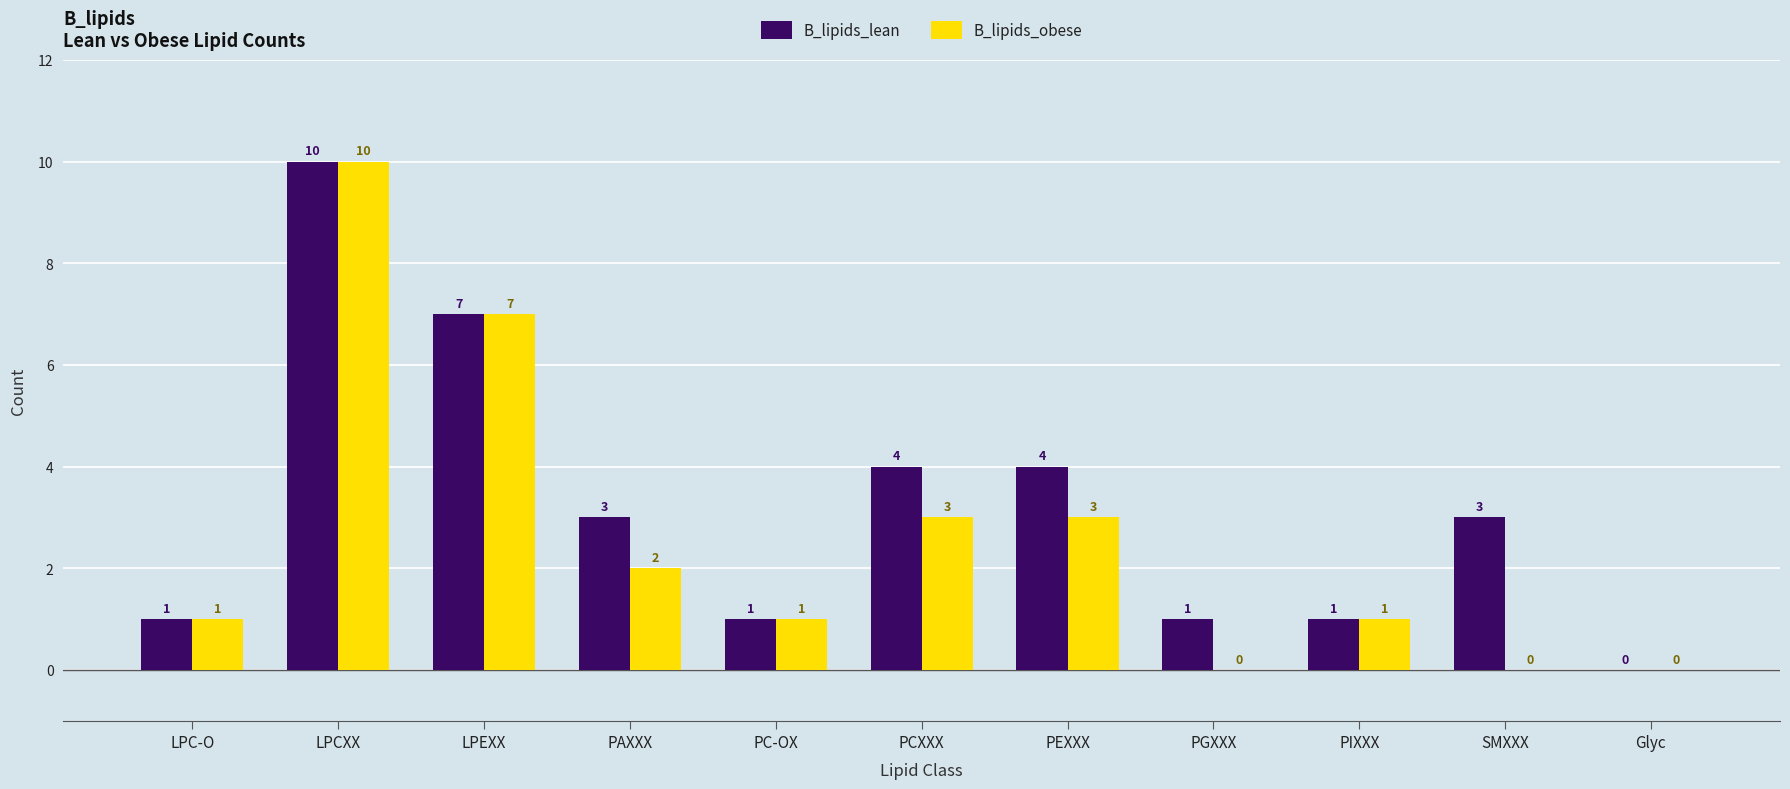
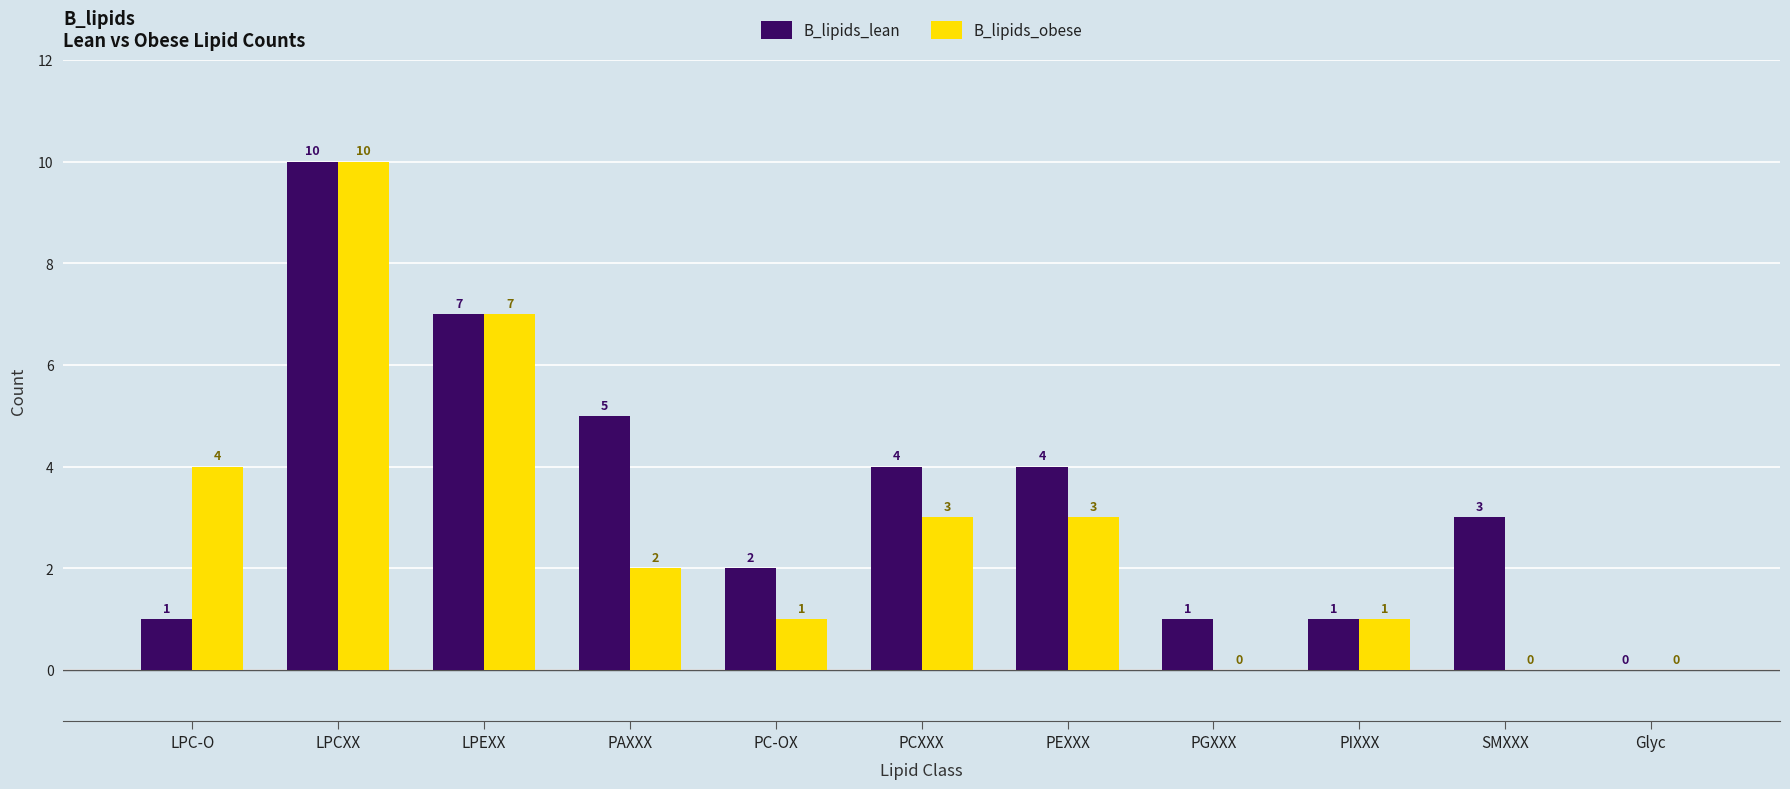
  {
    "B_lipids_lean": {
      "LPC-O": 1,
      "LPCXX": 10,
      "LPEXX": 7,
-     "PAXXX": 3,
-     "PC-OX": 1,
+     "PAXXX": 5,
+     "PC-OX": 2,
      "PCXXX": 4,
      "PEXXX": 4,
      "PGXXX": 1,
      "PIXXX": 1,
      "SMXXX": 3,
      "Glyc": 0
    },
    "B_lipids_obese": {
-     "LPC-O": 1,
+     "LPC-O": 4,
      "LPCXX": 10,
      "LPEXX": 7,
      "PAXXX": 2,
      "PC-OX": 1,
      "PCXXX": 3,
      "PEXXX": 3,
      "PGXXX": 0,
      "PIXXX": 1,
      "SMXXX": 0,
      "Glyc": 0
    }
  }
